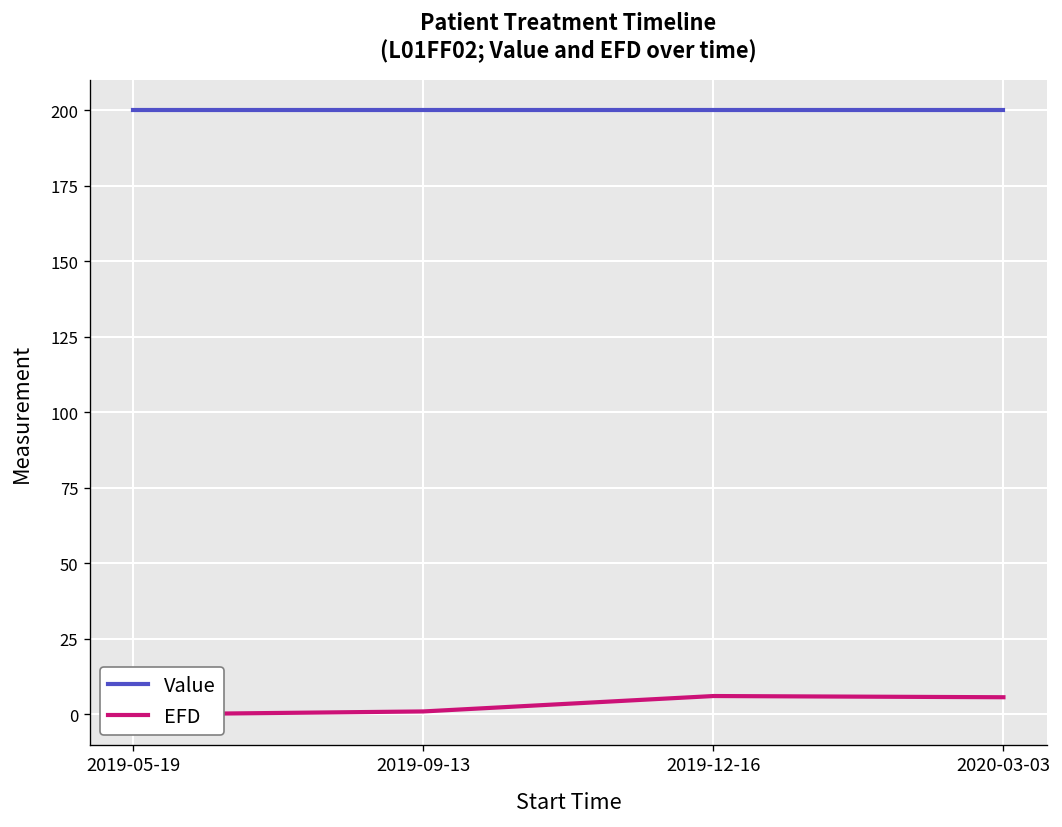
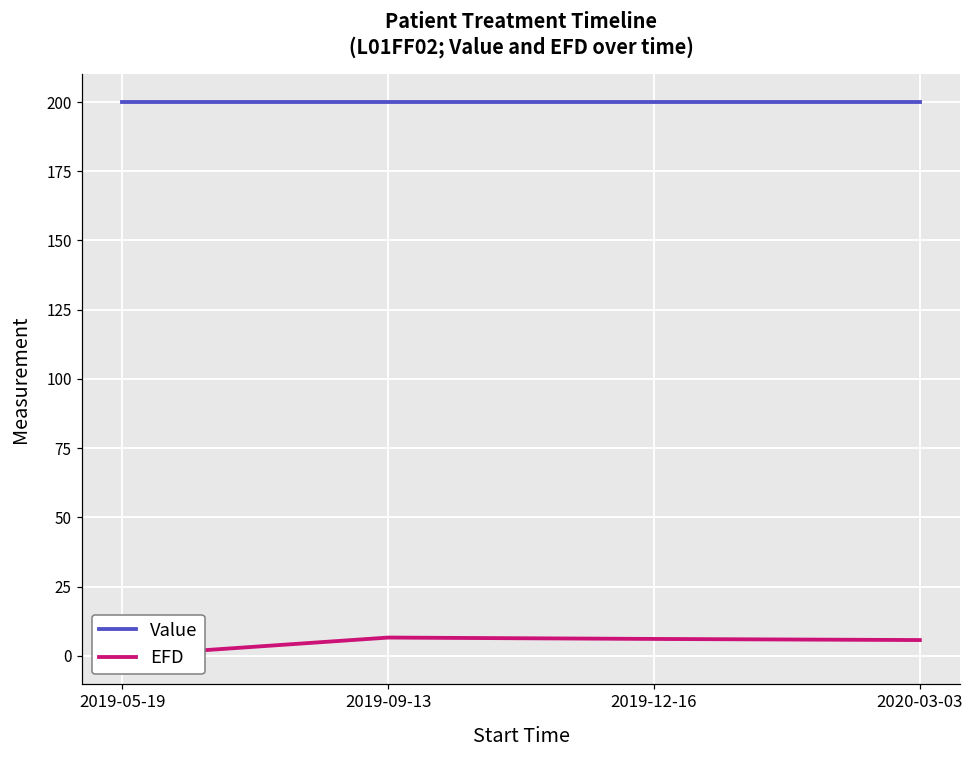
  {
    "Value": {
      "2019-05-19": 200,
      "2019-09-13": 200,
      "2019-12-16": 200,
      "2020-03-03": 200
    },
    "EFD": {
-     "2019-09-13": 1,
+     "2019-09-13": 7,
      "2019-12-16": 6,
      "2020-03-03": 6
    }
  }
